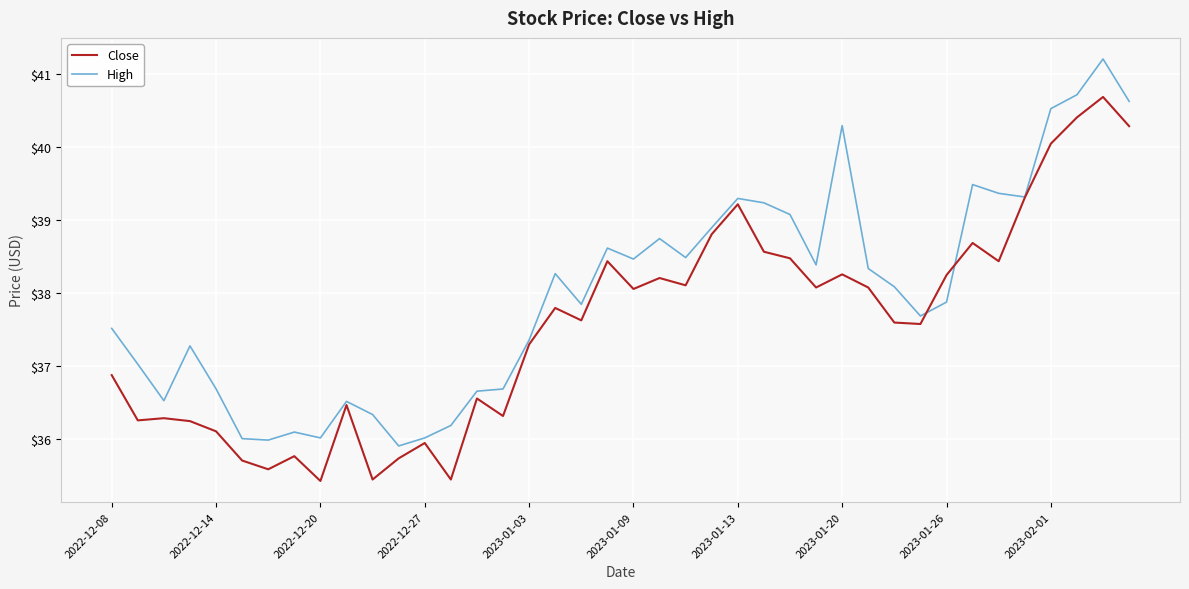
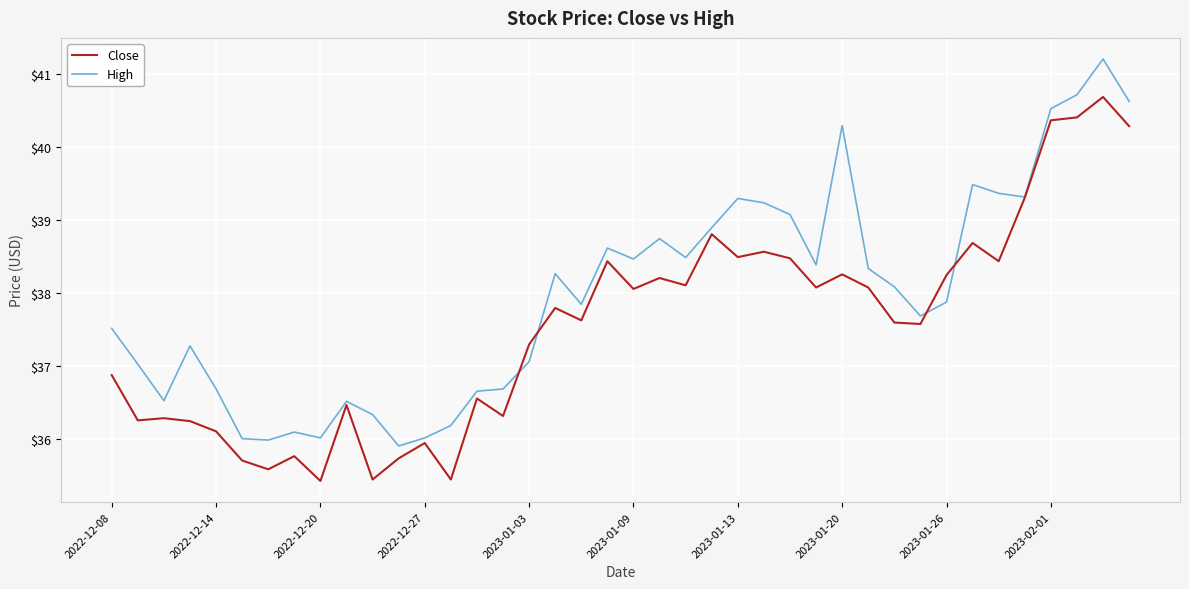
  {
    "Close": {
      "2022-12-08": "$36.9",
      "2022-12-14": "$36.1",
      "2022-12-20": "$35.4",
      "2022-12-27": "$35.9",
      "2023-01-03": "$37.3",
      "2023-01-09": "$38.0",
-     "2023-01-13": "$39.2",
+     "2023-01-13": "$38.5",
      "2023-01-20": "$38.3",
      "2023-01-26": "$38.2",
-     "2023-02-01": "$40.0"
+     "2023-02-01": "$40.4"
    },
    "High": {
      "2022-12-08": "$37.5",
      "2022-12-14": "$36.7",
      "2022-12-20": "$36.0",
      "2022-12-27": "$36.0",
-     "2023-01-03": "$37.3",
+     "2023-01-03": "$37.1",
      "2023-01-09": "$38.5",
      "2023-01-13": "$39.3",
      "2023-01-20": "$40.3",
      "2023-01-26": "$37.9",
      "2023-02-01": "$40.5"
    }
  }
